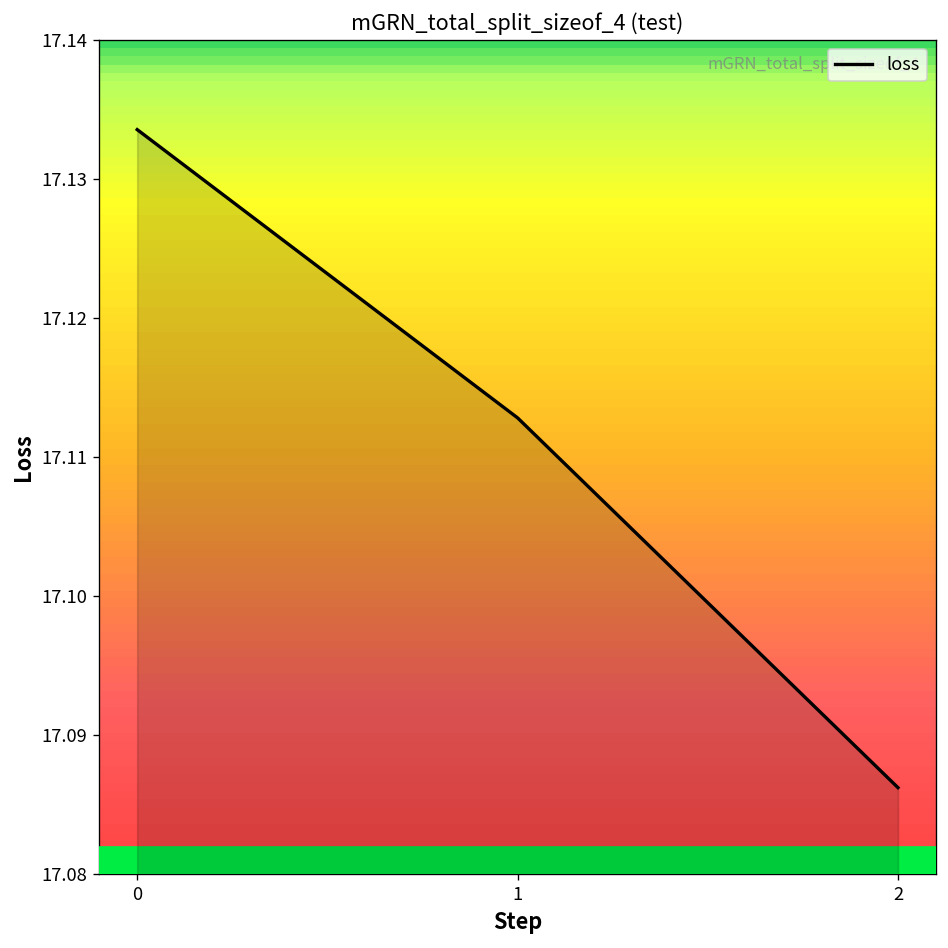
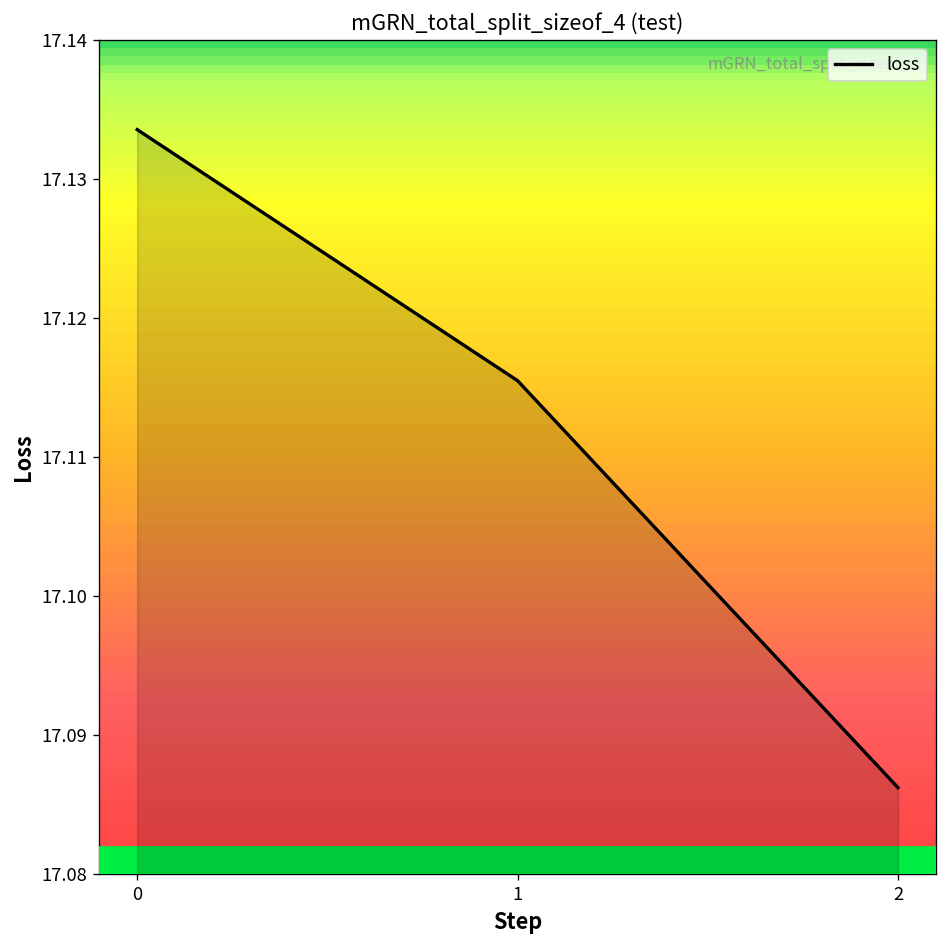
  {
    "0": 17.1335,
-   "1": 17.1128,
+   "1": 17.1155,
    "2": 17.0862
  }
